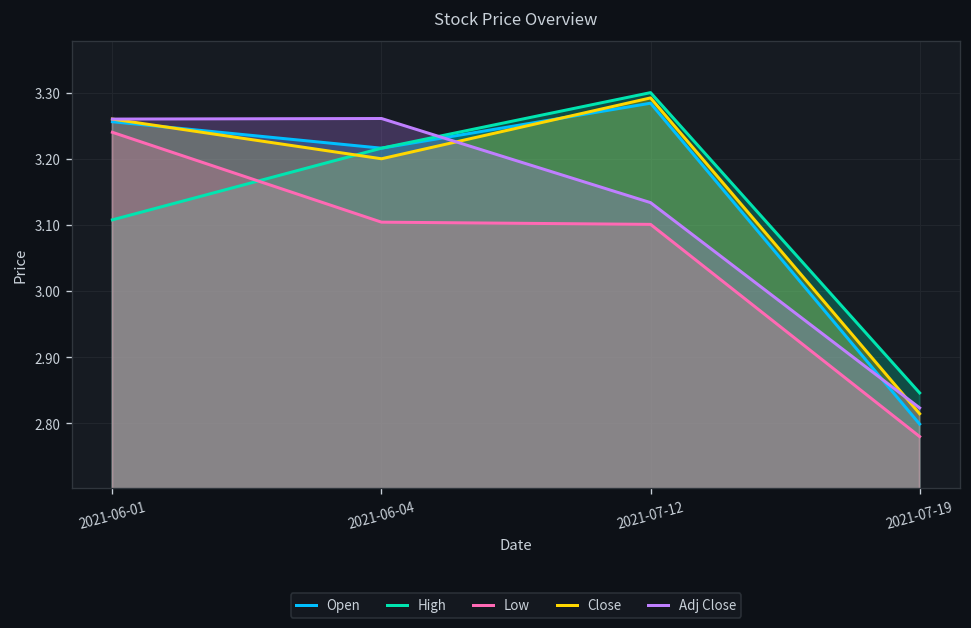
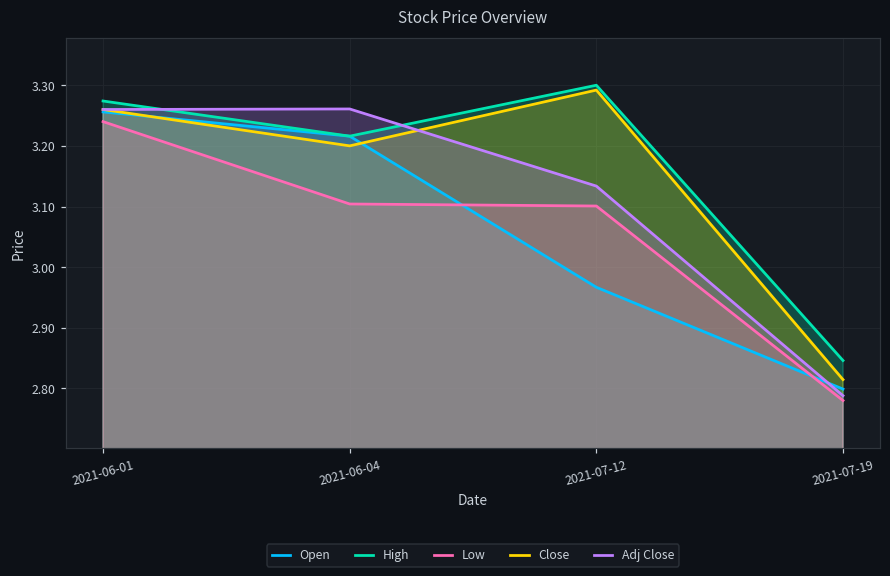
  {
    "Open": {
-     "2021-07-12": 3.28,
+     "2021-07-12": 2.97,
      "2021-07-19": 2.80
    },
    "High": {
-     "2021-06-01": 3.11,
+     "2021-06-01": 3.27,
      "2021-07-12": 3.30,
      "2021-07-19": 2.85
    },
    "Low": {
      "2021-06-01": 3.24,
      "2021-06-04": 3.10,
      "2021-07-12": 3.10,
      "2021-07-19": 2.78
    },
    "Close": {
      "2021-06-04": 3.20,
      "2021-07-12": 3.29,
      "2021-07-19": 2.81
    },
    "Adj Close": {
      "2021-06-04": 3.26,
      "2021-07-12": 3.13,
-     "2021-07-19": 2.82
+     "2021-07-19": 2.79
    }
  }
